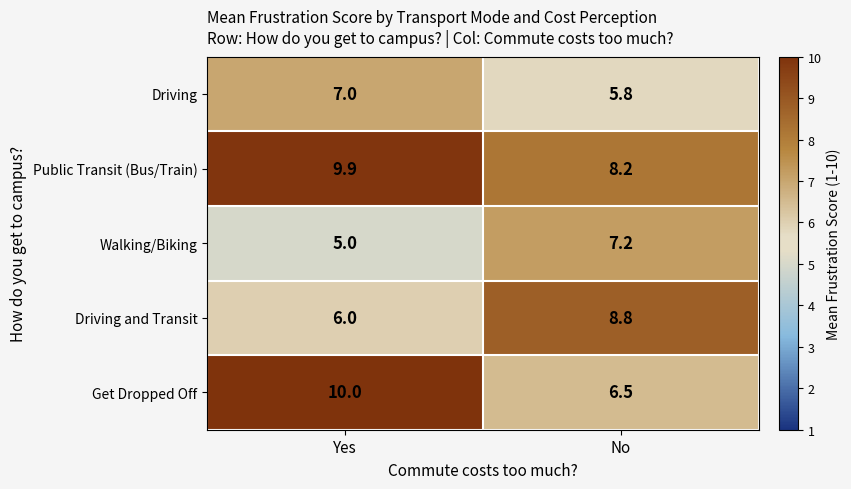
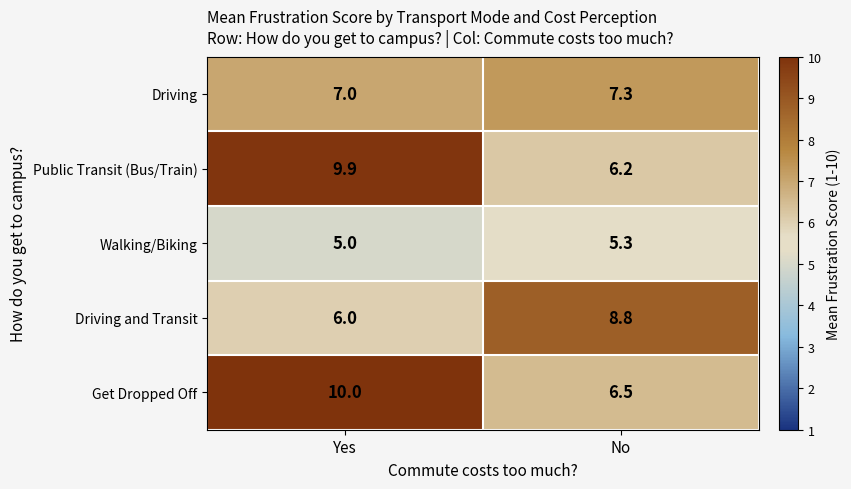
  {
    "Driving": {
      "Yes": 7.0,
-     "No": 5.8
+     "No": 7.3
    },
    "Public Transit (Bus/Train)": {
      "Yes": 9.9,
-     "No": 8.2
+     "No": 6.2
    },
    "Walking/Biking": {
      "Yes": 5.0,
-     "No": 7.2
+     "No": 5.3
    },
    "Driving and Transit": {
      "Yes": 6.0,
      "No": 8.8
    },
    "Get Dropped Off": {
      "Yes": 10.0,
      "No": 6.5
    }
  }
